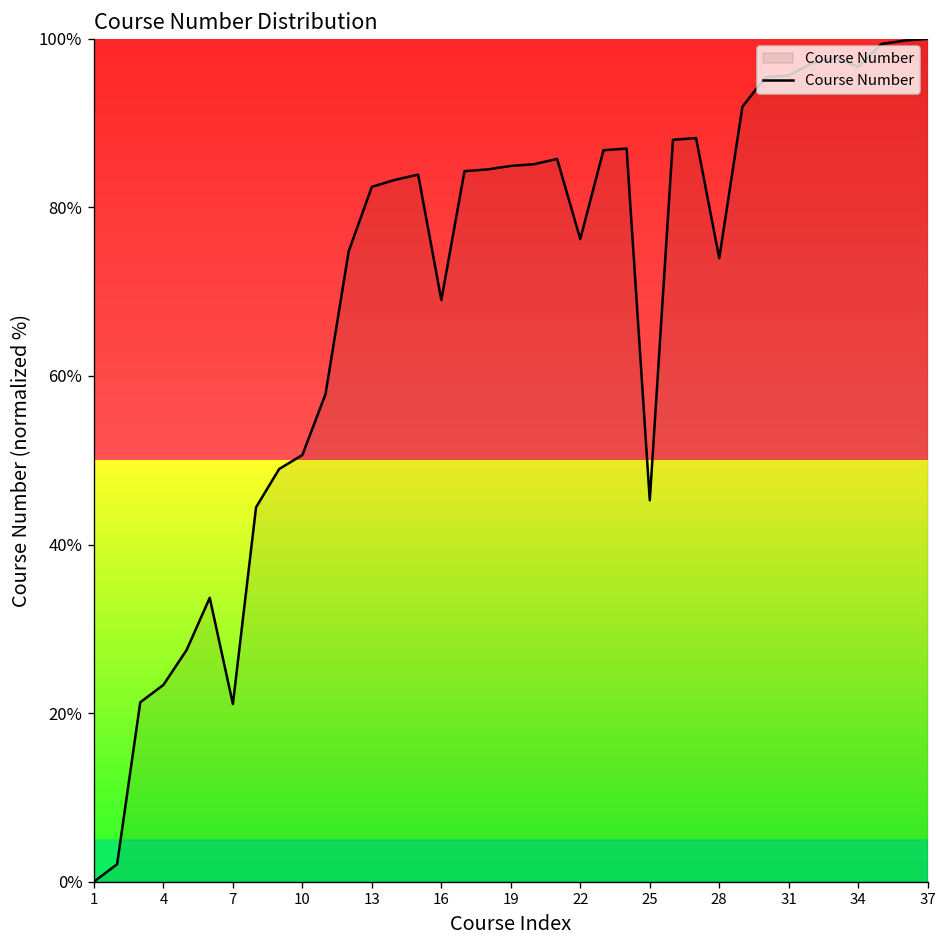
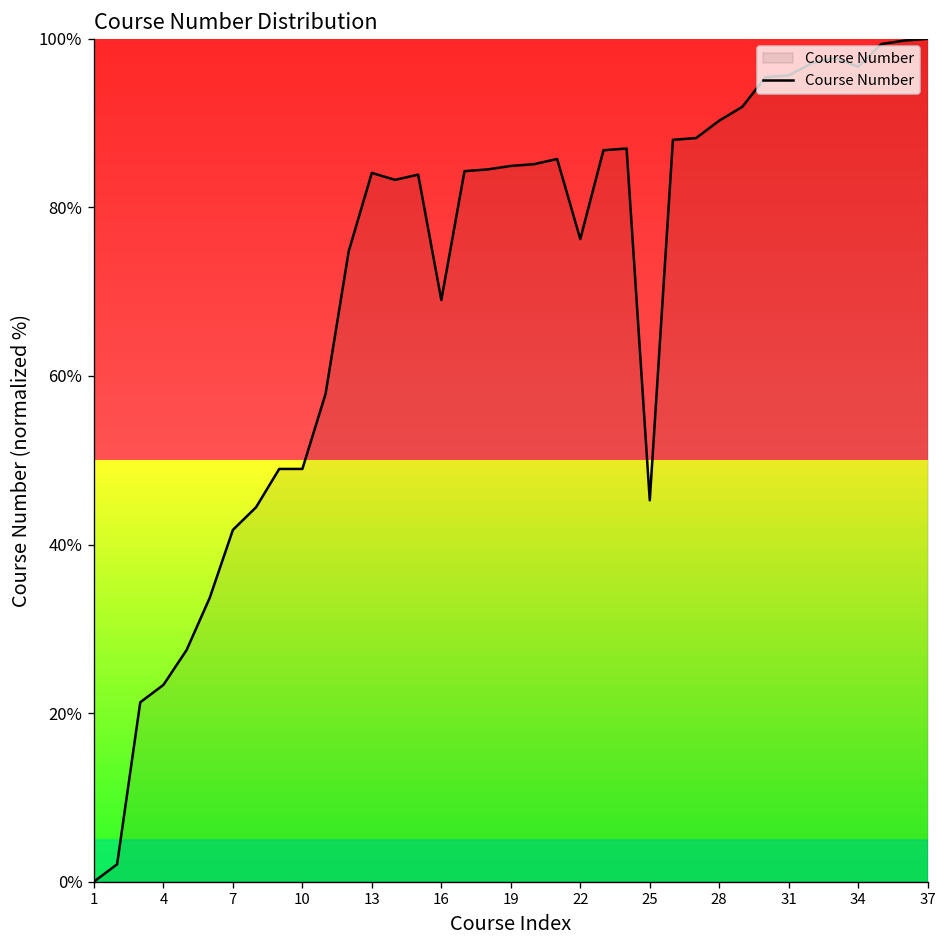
  {
    "4": "23%",
-   "7": "21%",
-   "10": "51%",
-   "13": "82%",
+   "7": "42%",
+   "10": "49%",
+   "13": "84%",
    "16": "69%",
    "19": "85%",
    "22": "76%",
    "25": "45%",
-   "28": "74%",
+   "28": "90%",
    "37": "100%"
  }
